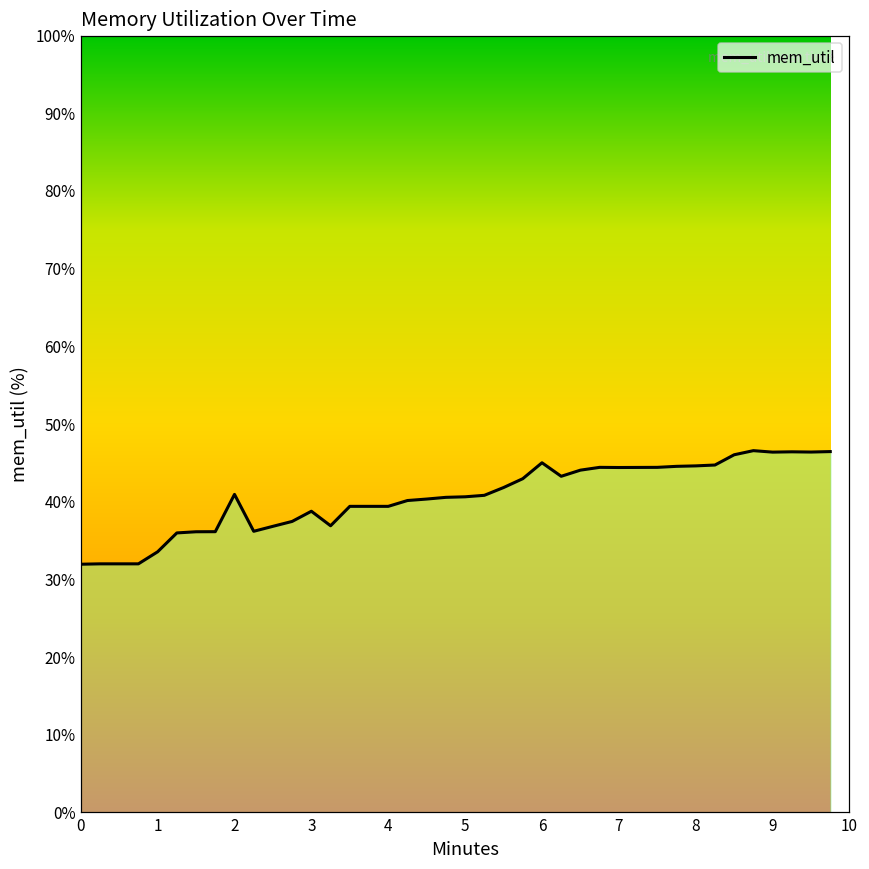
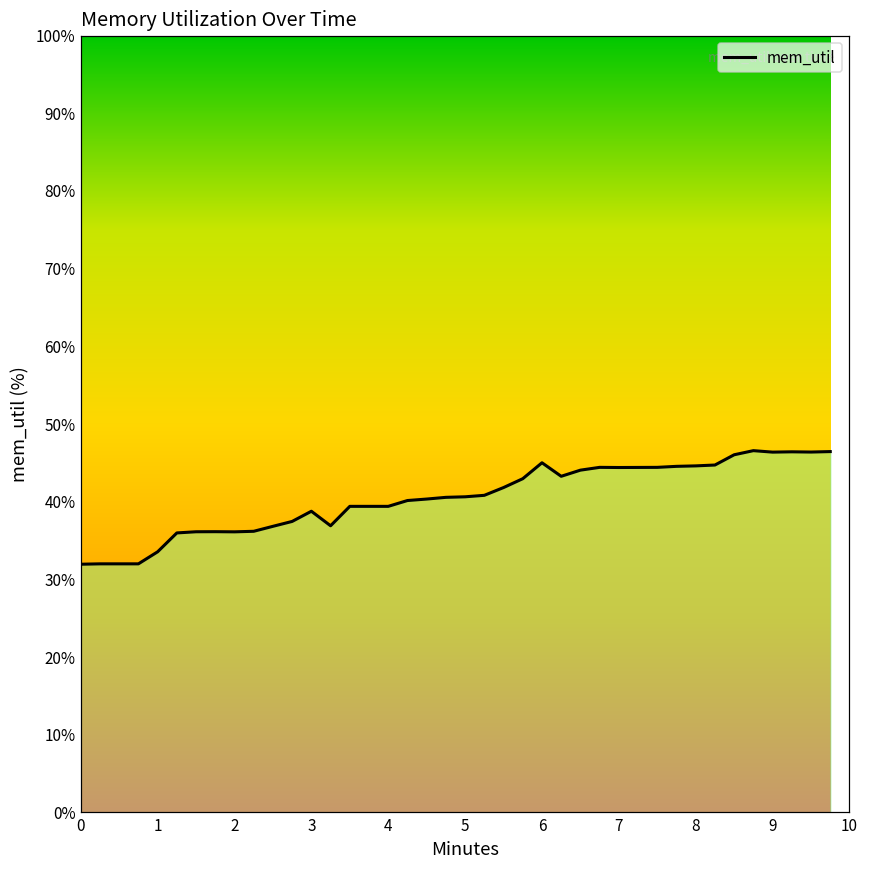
  {
    "0": "32%",
    "1": "34%",
-   "2": "41%",
+   "2": "36%",
    "3": "39%",
    "4": "39%",
    "5": "41%",
    "6": "45%",
    "7": "44%",
    "8": "45%",
    "9": "46%"
  }
